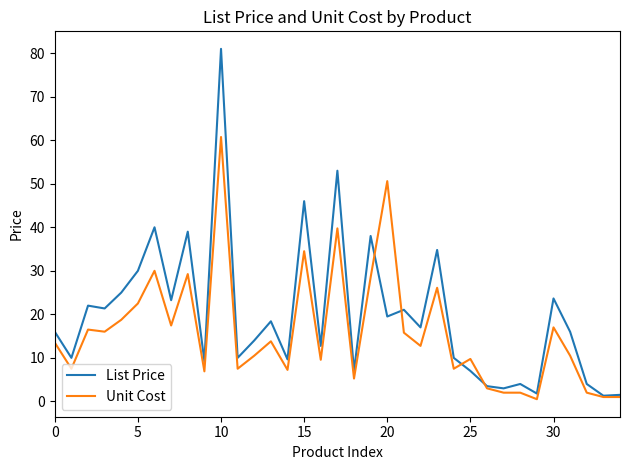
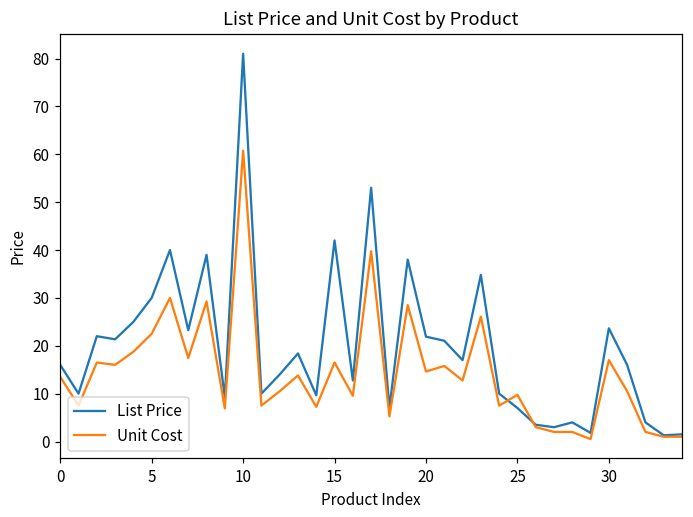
  {
    "List Price": {
      "0": 16,
      "5": 30,
      "10": 81,
-     "15": 46,
-     "20": 20,
+     "15": 42,
+     "20": 22,
      "25": 7,
      "30": 24
    },
    "Unit Cost": {
      "0": 14,
      "5": 23,
      "10": 61,
-     "15": 35,
-     "20": 51,
+     "15": 17,
+     "20": 15,
      "25": 10,
      "30": 17
    }
  }
